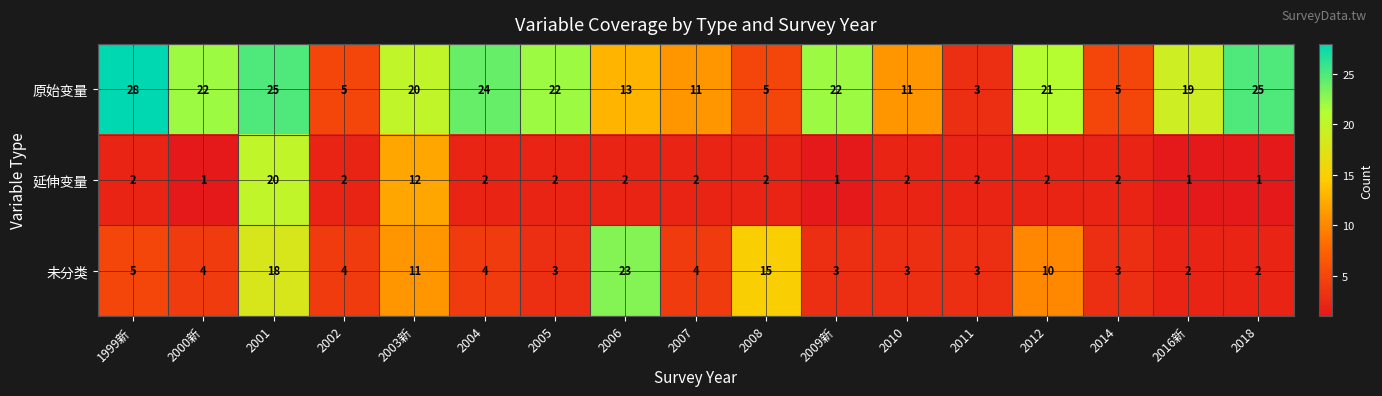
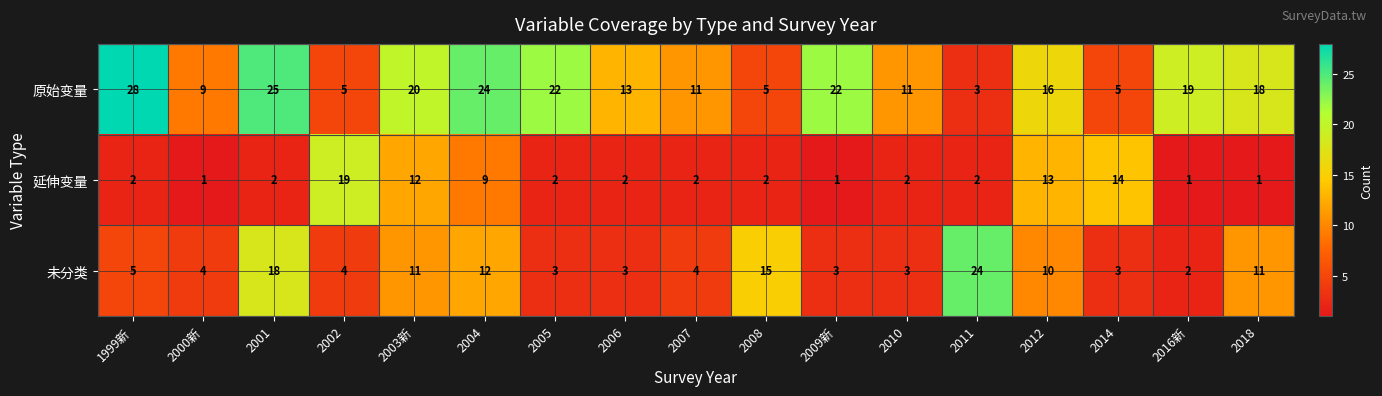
  {
    "原始变量": {
      "1999新": 28,
-     "2000新": 22,
+     "2000新": 9,
      "2001": 25,
      "2002": 5,
      "2003新": 20,
      "2004": 24,
      "2005": 22,
      "2006": 13,
      "2007": 11,
      "2008": 5,
      "2009新": 22,
      "2010": 11,
      "2011": 3,
-     "2012": 21,
+     "2012": 16,
      "2014": 5,
      "2016新": 19,
-     "2018": 25
+     "2018": 18
    },
    "延伸变量": {
      "1999新": 2,
      "2000新": 1,
-     "2001": 20,
-     "2002": 2,
+     "2001": 2,
+     "2002": 19,
      "2003新": 12,
-     "2004": 2,
+     "2004": 9,
      "2005": 2,
      "2006": 2,
      "2007": 2,
      "2008": 2,
      "2009新": 1,
      "2010": 2,
      "2011": 2,
-     "2012": 2,
-     "2014": 2,
+     "2012": 13,
+     "2014": 14,
      "2016新": 1,
      "2018": 1
    },
    "未分类": {
      "1999新": 5,
      "2000新": 4,
      "2001": 18,
      "2002": 4,
      "2003新": 11,
-     "2004": 4,
+     "2004": 12,
      "2005": 3,
-     "2006": 23,
+     "2006": 3,
      "2007": 4,
      "2008": 15,
      "2009新": 3,
      "2010": 3,
-     "2011": 3,
+     "2011": 24,
      "2012": 10,
      "2014": 3,
      "2016新": 2,
-     "2018": 2
+     "2018": 11
    }
  }
